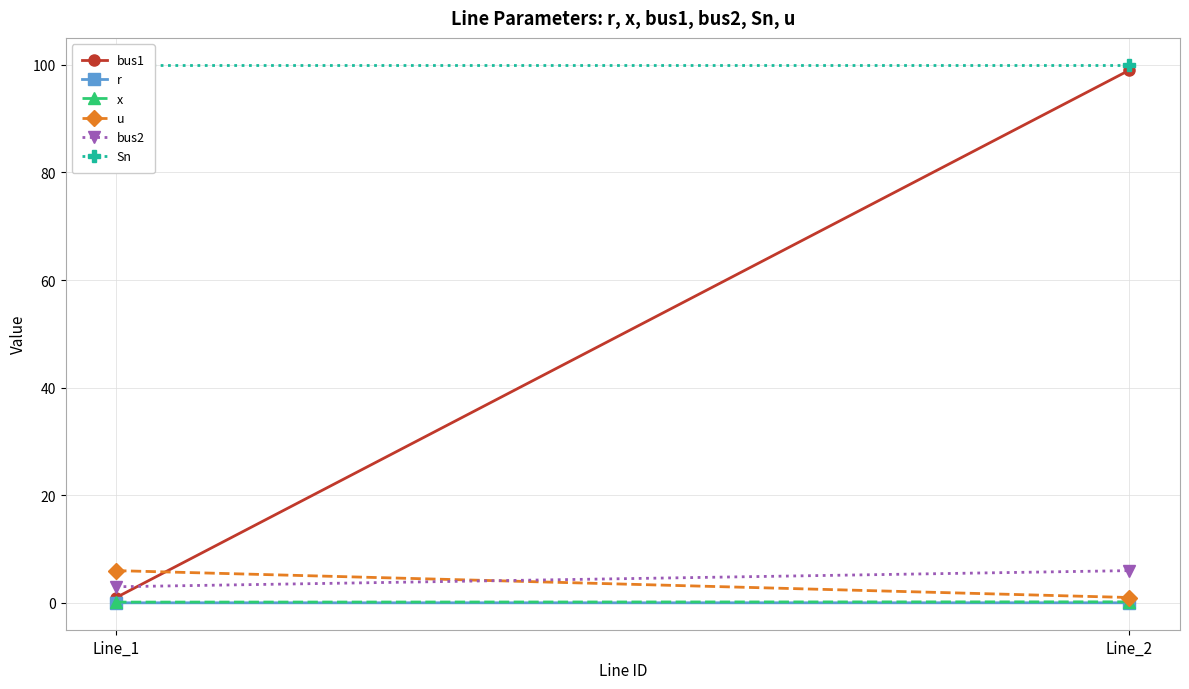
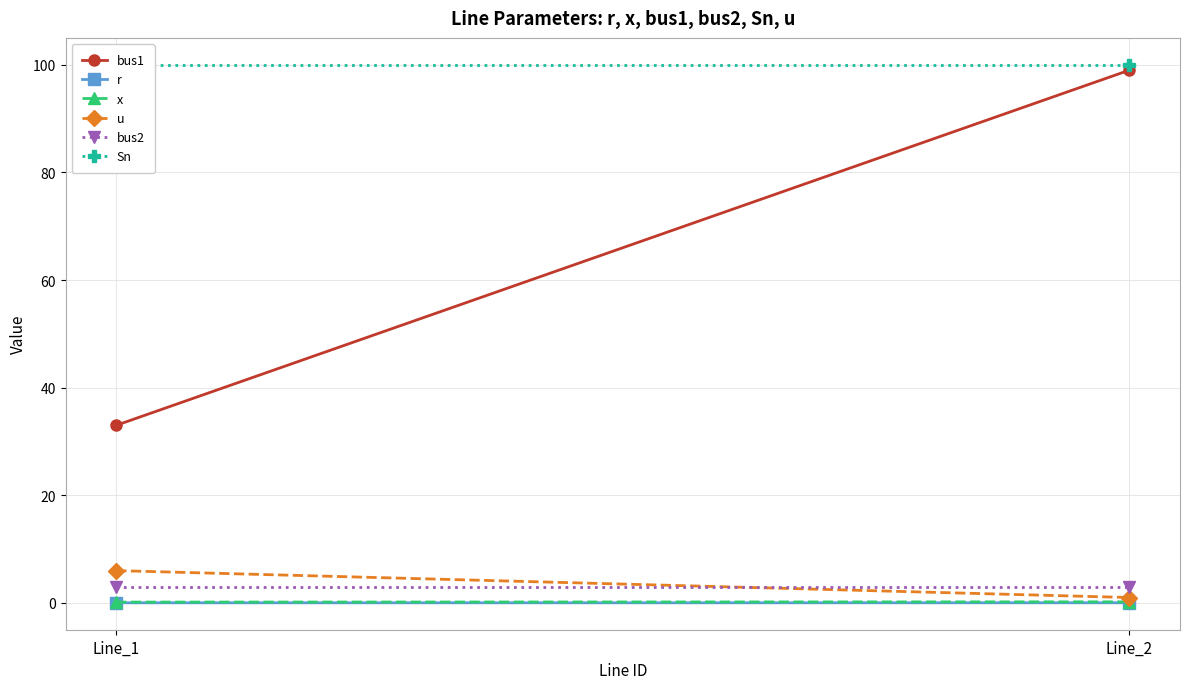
  {
    "bus1": {
-     "Line_1": 1,
+     "Line_1": 33,
      "Line_2": 99
    },
    "u": {
      "Line_1": 6,
      "Line_2": 1
    },
    "bus2": {
      "Line_1": 3,
-     "Line_2": 6
+     "Line_2": 3
    }
  }
